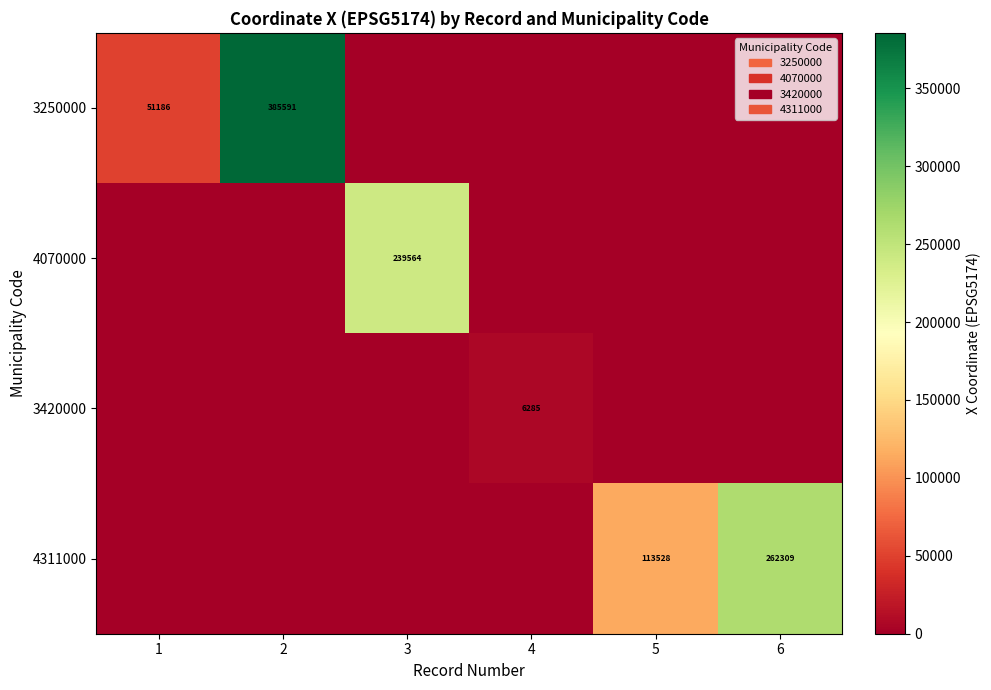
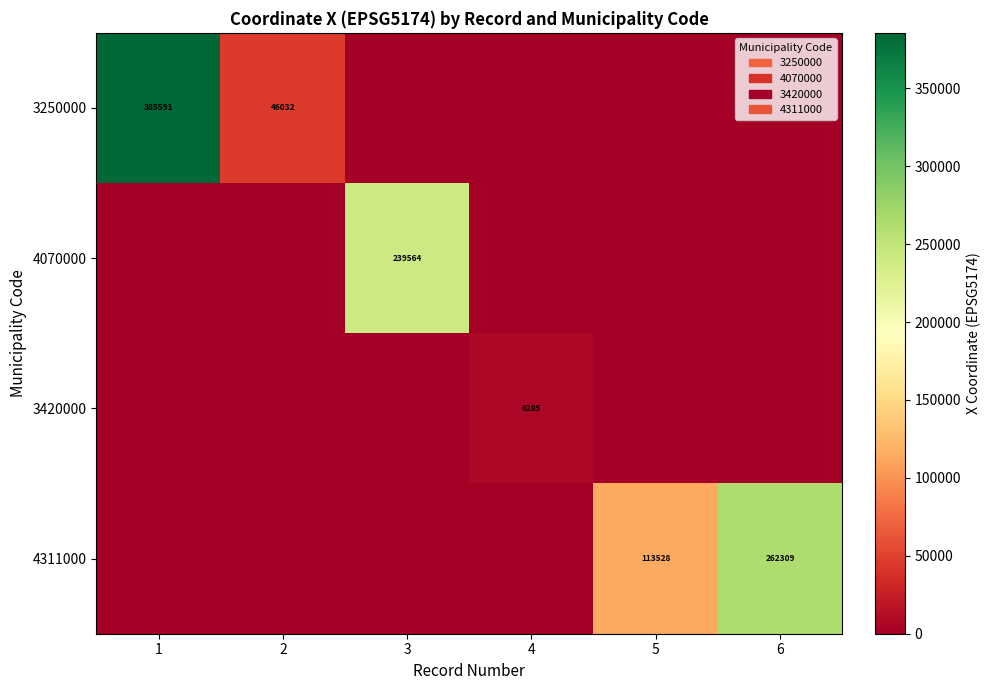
  {
    "3250000": {
-     "1": 51186,
-     "2": 385591
+     "1": 385591,
+     "2": 46032
    },
    "4070000": {
      "3": 239564
    },
    "3420000": {
      "4": 6285
    },
    "4311000": {
      "5": 113528,
      "6": 262309
    }
  }
